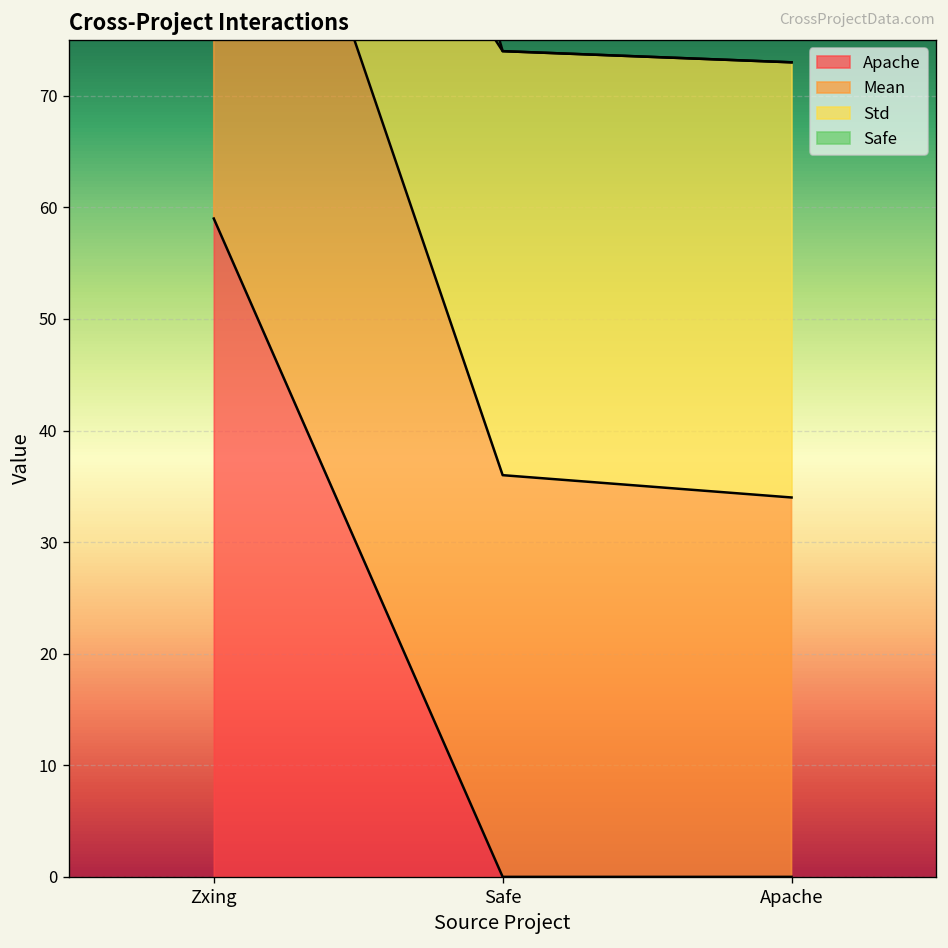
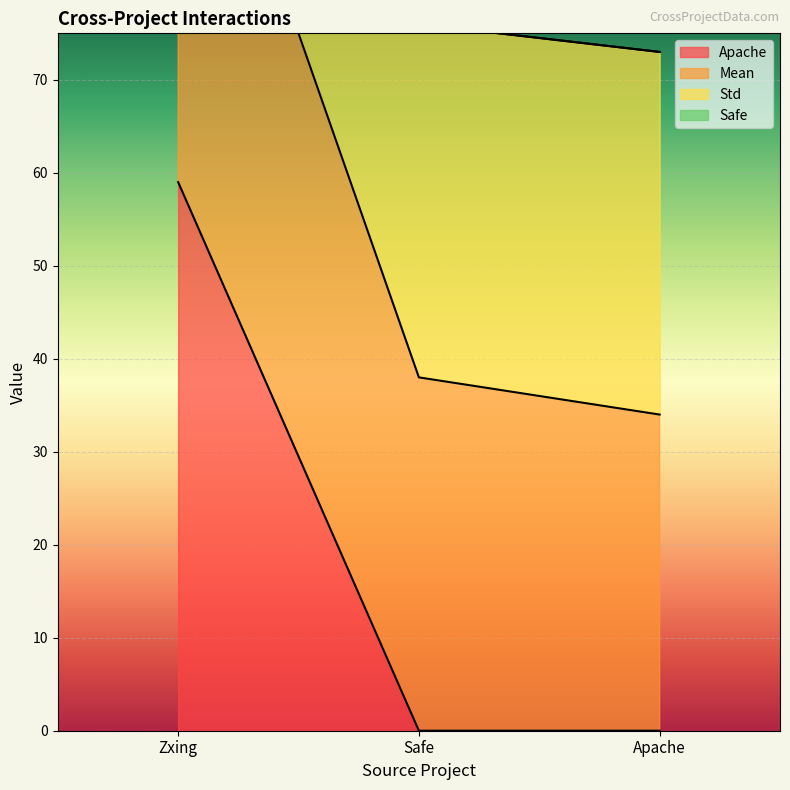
  {
    "Apache": {
      "Zxing": 59,
      "Safe": 0,
      "Apache": 0
    },
    "Mean": {
-     "Safe": 36,
+     "Safe": 38,
      "Apache": 34
    }
  }
